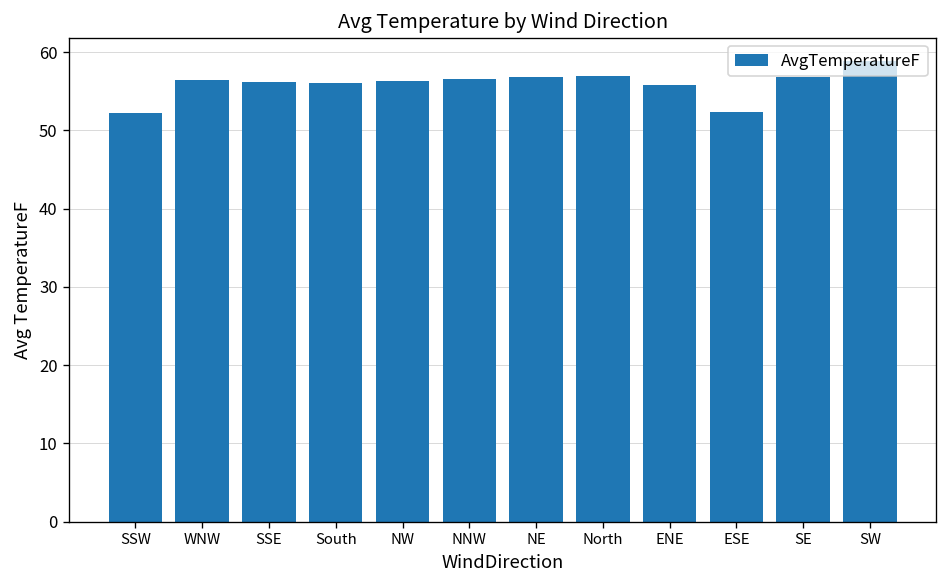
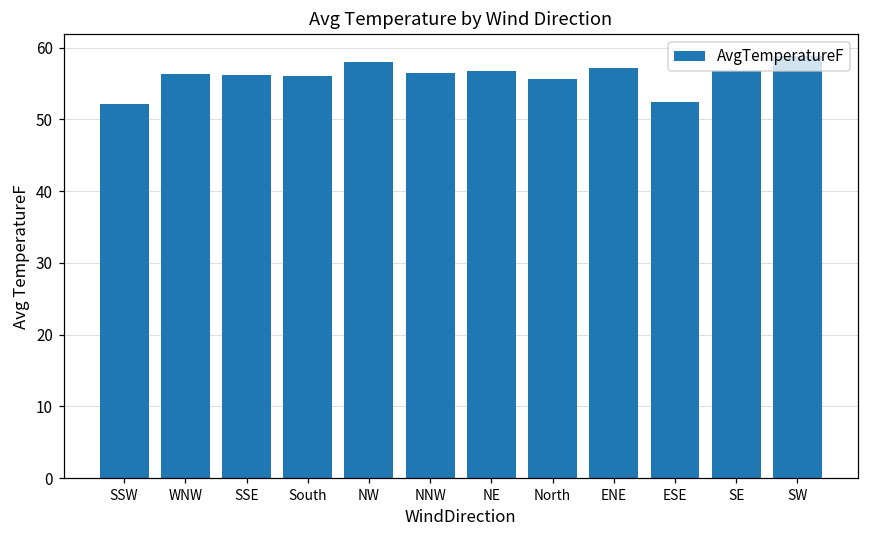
  {
    "SSW": 52,
    "WNW": 56,
    "SSE": 56,
    "South": 56,
-   "NW": 56,
+   "NW": 58,
    "NNW": 57,
    "NE": 57,
-   "North": 57,
-   "ENE": 56,
+   "North": 56,
+   "ENE": 57,
    "ESE": 52,
    "SE": 57
  }
